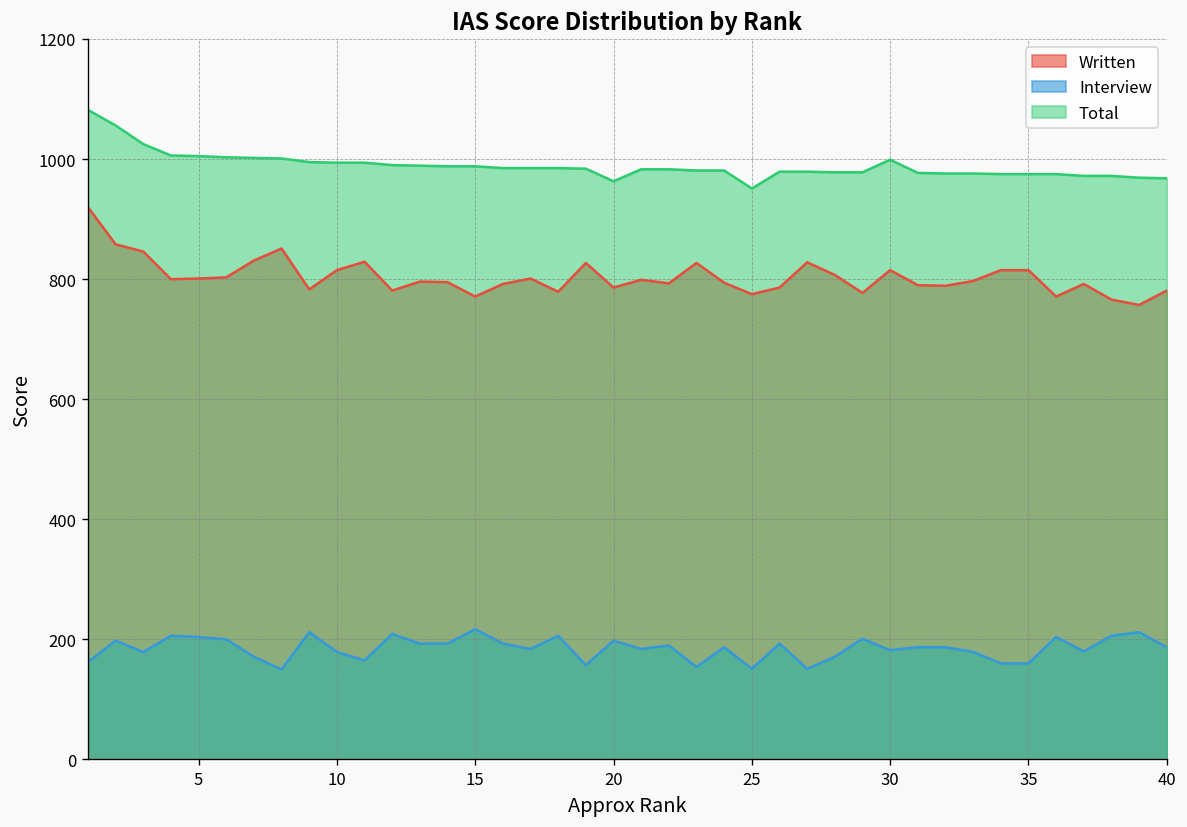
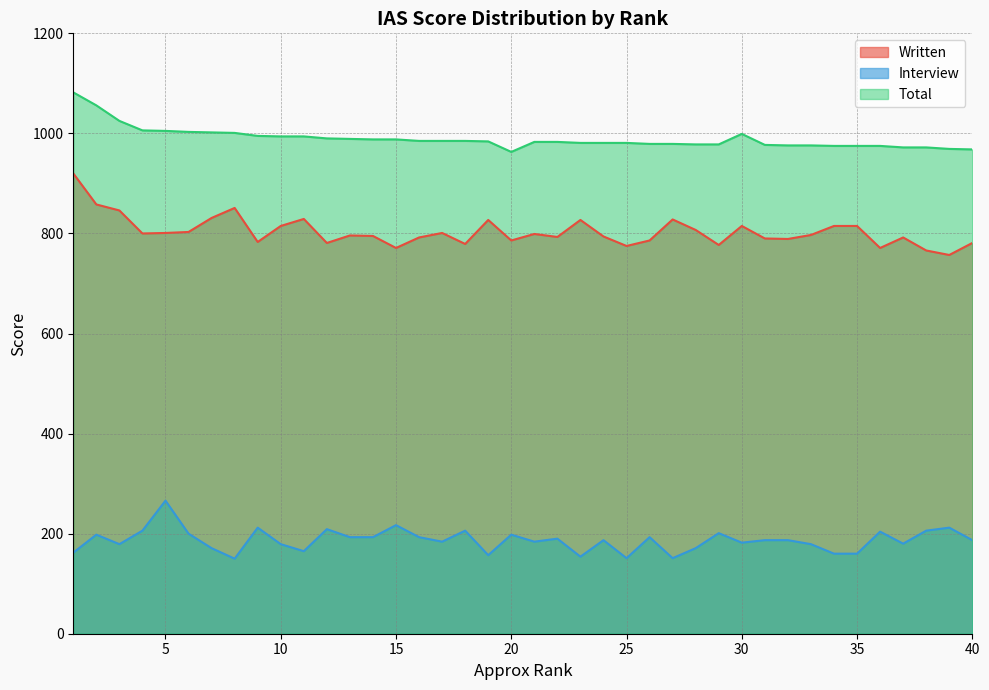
  {
    "Written": {
      "5": 800,
      "10": 820,
      "15": 770,
      "20": 790,
      "25": 780,
      "30": 820,
      "35": 820,
      "40": 780
    },
    "Interview": {
-     "5": 200,
+     "5": 270,
      "10": 180,
      "15": 220,
      "20": 200,
      "25": 150,
      "30": 180,
      "35": 160,
      "40": 190
    },
    "Total": {
      "5": 1010,
      "10": 990,
      "15": 990,
      "20": 960,
-     "25": 950,
+     "25": 980,
      "30": 1000,
      "35": 980,
      "40": 970
    }
  }
